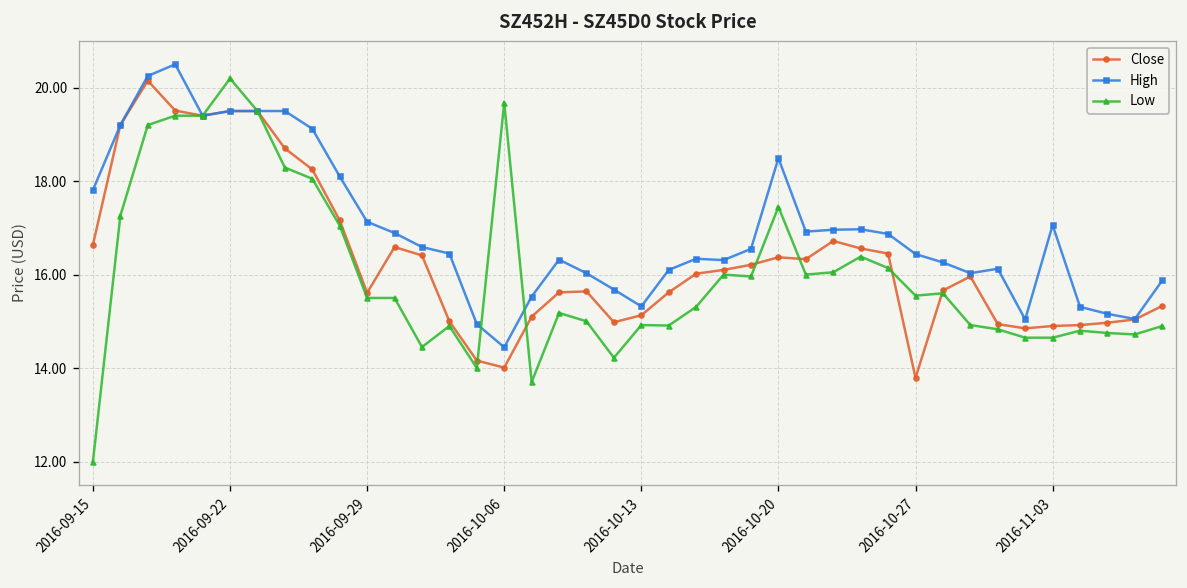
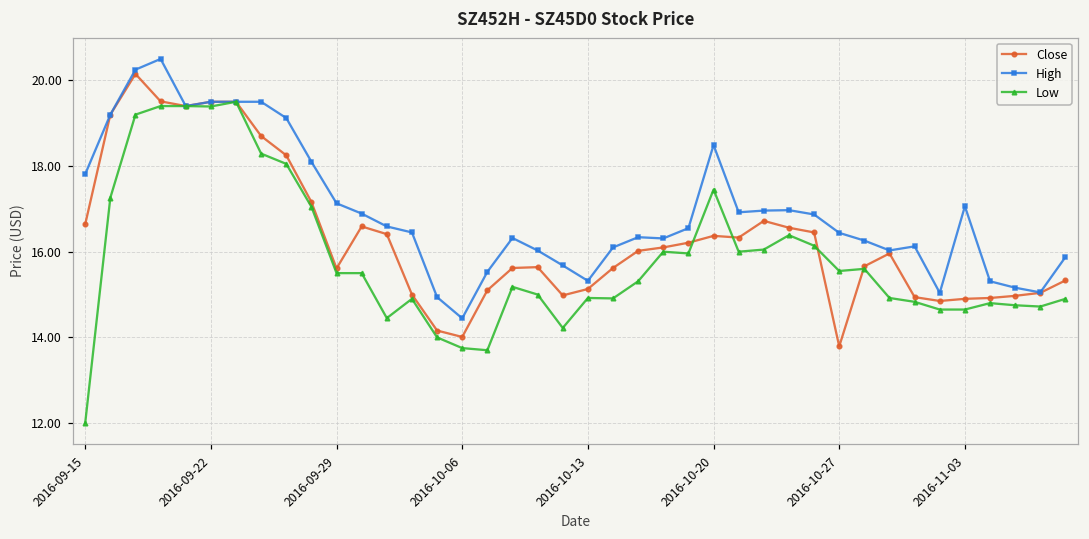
  {
    "Close": {
      "2016-09-15": 16.6,
      "2016-09-29": 15.6,
      "2016-10-06": 14.0,
      "2016-10-13": 15.1,
      "2016-10-20": 16.4,
      "2016-10-27": 13.8,
      "2016-11-03": 14.9
    },
    "High": {
      "2016-09-15": 17.8,
      "2016-09-29": 17.1,
      "2016-10-06": 14.4,
      "2016-10-13": 15.3,
      "2016-10-20": 18.5,
      "2016-10-27": 16.4,
      "2016-11-03": 17.1
    },
    "Low": {
      "2016-09-15": 12.0,
-     "2016-09-22": 20.2,
+     "2016-09-22": 19.4,
      "2016-09-29": 15.5,
-     "2016-10-06": 19.7,
+     "2016-10-06": 13.8,
      "2016-10-13": 14.9,
      "2016-10-20": 17.5,
      "2016-10-27": 15.6,
      "2016-11-03": 14.7
    }
  }
